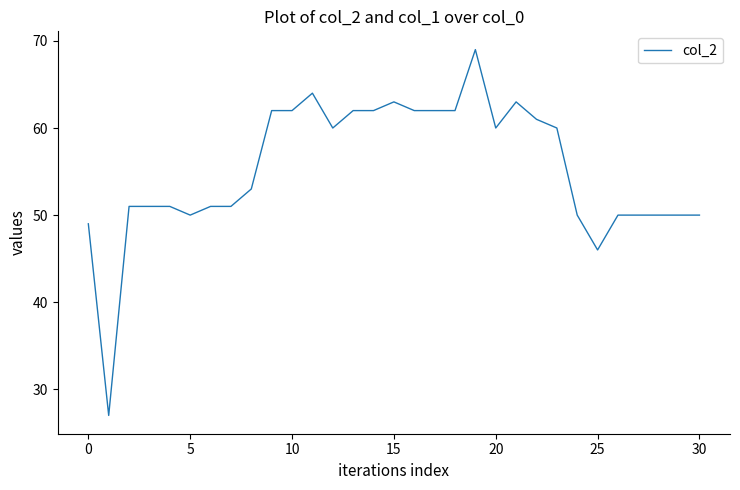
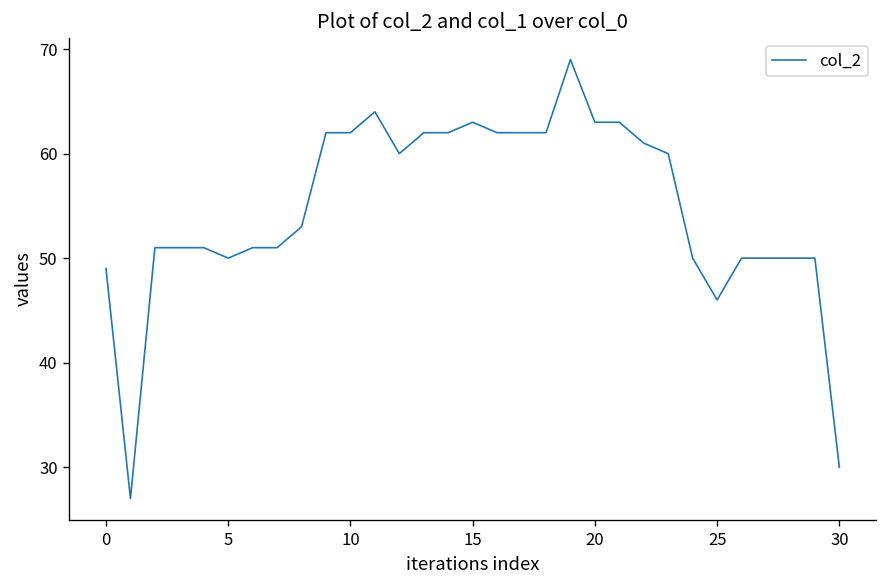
  {
    "0": 49,
    "5": 50,
    "10": 62,
    "15": 63,
-   "20": 60,
+   "20": 63,
    "25": 46,
-   "30": 50
+   "30": 30
  }
